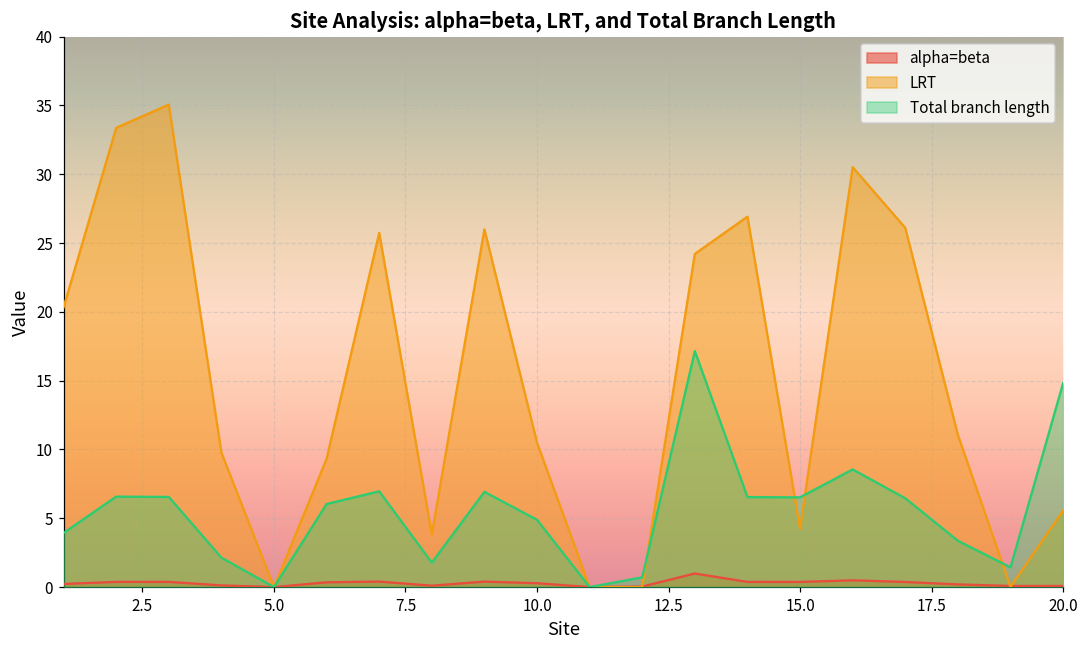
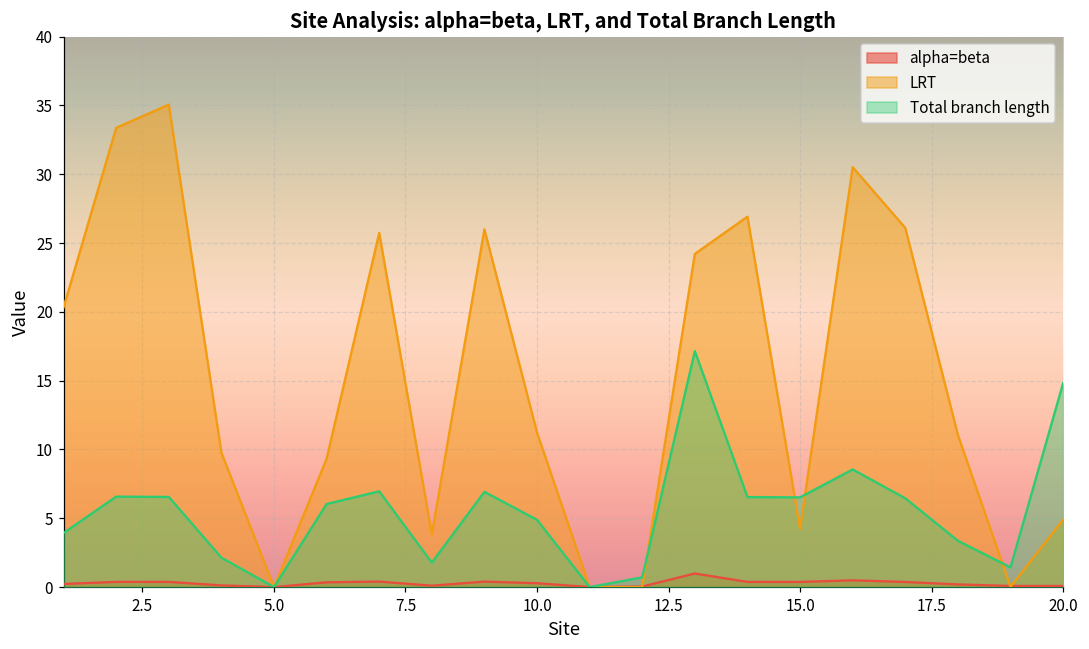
  {
    "alpha=beta": {
      "10.0": 0.3,
      "15.0": 0.4,
      "20.0": 0.1
    },
    "LRT": {
-     "10.0": 10.5,
+     "10.0": 11.2,
      "15.0": 4.2,
-     "20.0": 5.6
+     "20.0": 4.9
    },
    "Total branch length": {
      "10.0": 4.9,
      "15.0": 6.5,
      "20.0": 14.8
    }
  }
